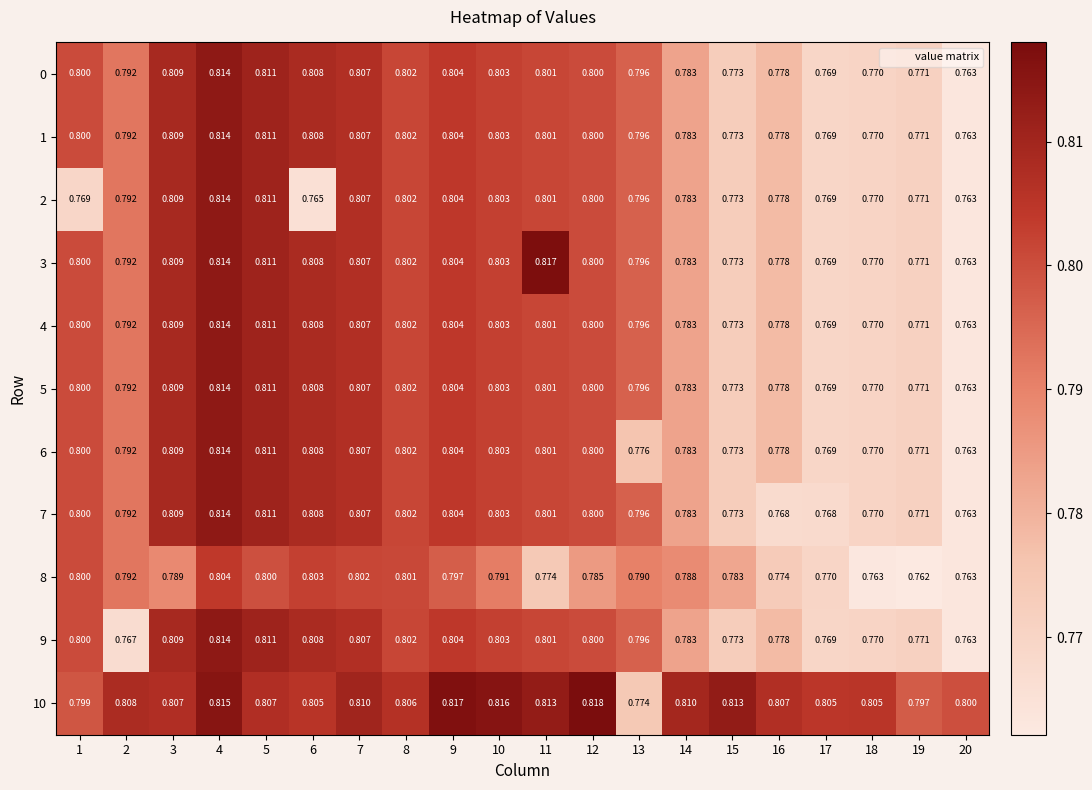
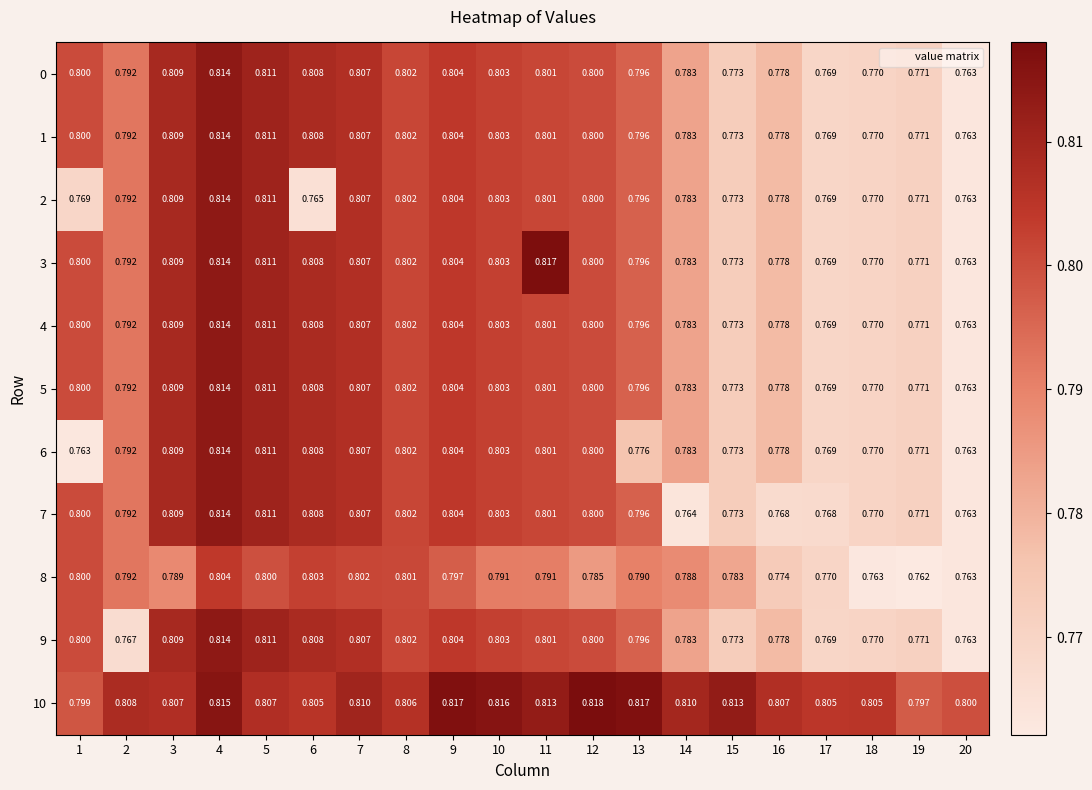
  {
    "6": {
-     "1": 0.800,
+     "1": 0.763,
      "2": 0.792,
      "3": 0.809,
      "4": 0.814,
      "5": 0.811,
      "6": 0.808,
      "7": 0.807,
      "8": 0.802,
      "9": 0.804,
      "10": 0.803,
      "11": 0.801,
      "12": 0.800,
      "13": 0.776,
      "14": 0.783,
      "15": 0.773,
      "16": 0.778,
      "17": 0.769,
      "18": 0.770,
      "19": 0.771,
      "20": 0.763
    },
    "7": {
      "1": 0.800,
      "2": 0.792,
      "3": 0.809,
      "4": 0.814,
      "5": 0.811,
      "6": 0.808,
      "7": 0.807,
      "8": 0.802,
      "9": 0.804,
      "10": 0.803,
      "11": 0.801,
      "12": 0.800,
      "13": 0.796,
-     "14": 0.783,
+     "14": 0.764,
      "15": 0.773,
      "16": 0.768,
      "17": 0.768,
      "18": 0.770,
      "19": 0.771,
      "20": 0.763
    },
    "8": {
      "1": 0.800,
      "2": 0.792,
      "3": 0.789,
      "4": 0.804,
      "5": 0.800,
      "6": 0.803,
      "7": 0.802,
      "8": 0.801,
      "9": 0.797,
      "10": 0.791,
-     "11": 0.774,
+     "11": 0.791,
      "12": 0.785,
      "13": 0.790,
      "14": 0.788,
      "15": 0.783,
      "16": 0.774,
      "17": 0.770,
      "18": 0.763,
      "19": 0.762,
      "20": 0.763
    },
    "10": {
      "1": 0.799,
      "2": 0.808,
      "3": 0.807,
      "4": 0.815,
      "5": 0.807,
      "6": 0.805,
      "7": 0.810,
      "8": 0.806,
      "9": 0.817,
      "10": 0.816,
      "11": 0.813,
      "12": 0.818,
-     "13": 0.774,
+     "13": 0.817,
      "14": 0.810,
      "15": 0.813,
      "16": 0.807,
      "17": 0.805,
      "18": 0.805,
      "19": 0.797,
      "20": 0.800
    }
  }
